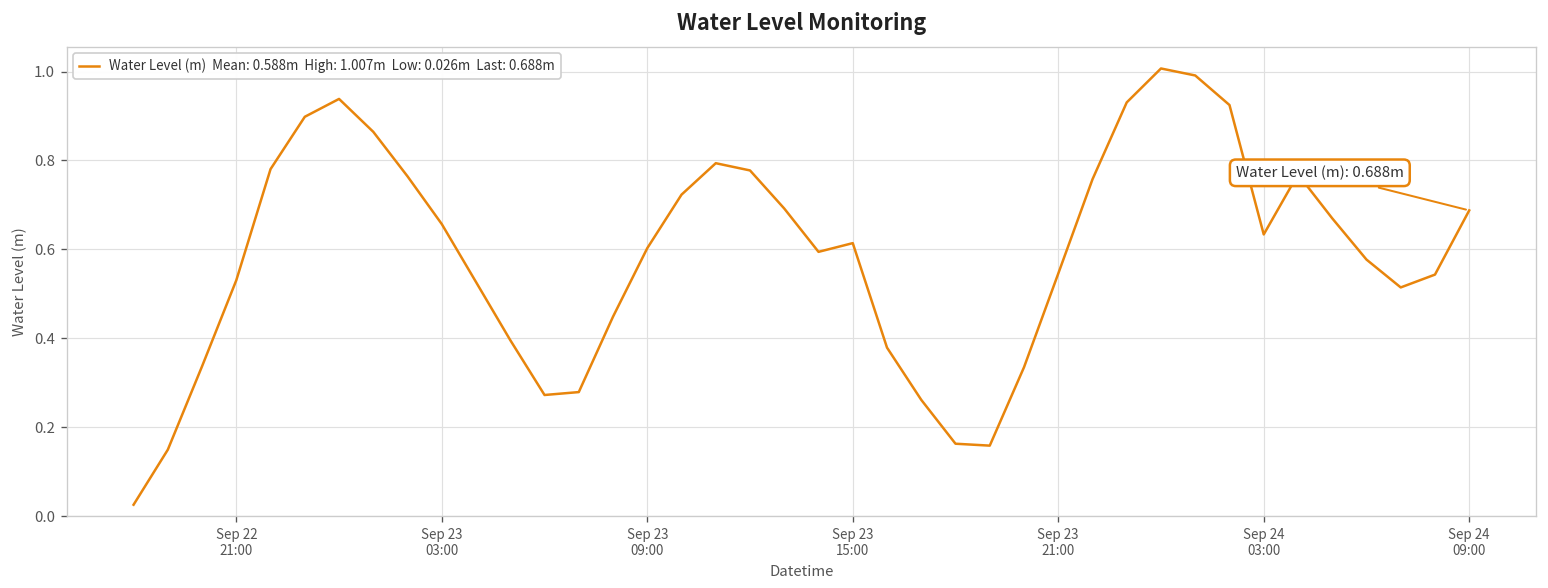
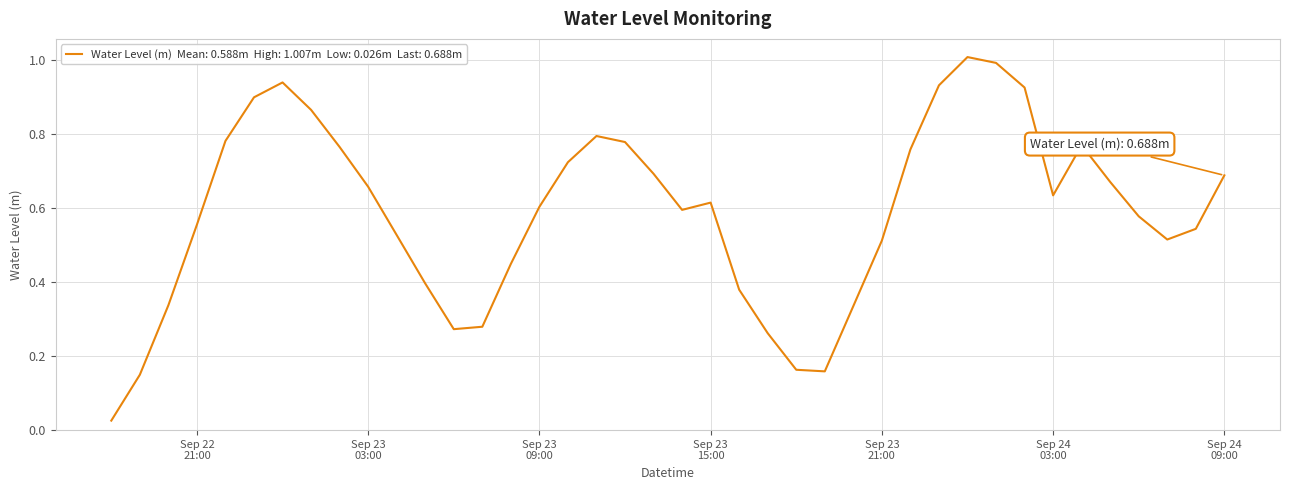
  {
-   "Sep 22 21:00": 0.53,
+   "Sep 22 21:00": 0.55,
    "Sep 23 03:00": 0.66,
    "Sep 23 09:00": 0.60,
    "Sep 23 15:00": 0.61,
-   "Sep 23 21:00": 0.55,
+   "Sep 23 21:00": 0.51,
    "Sep 24 03:00": 0.63,
    "Sep 24 09:00": 0.69
  }
